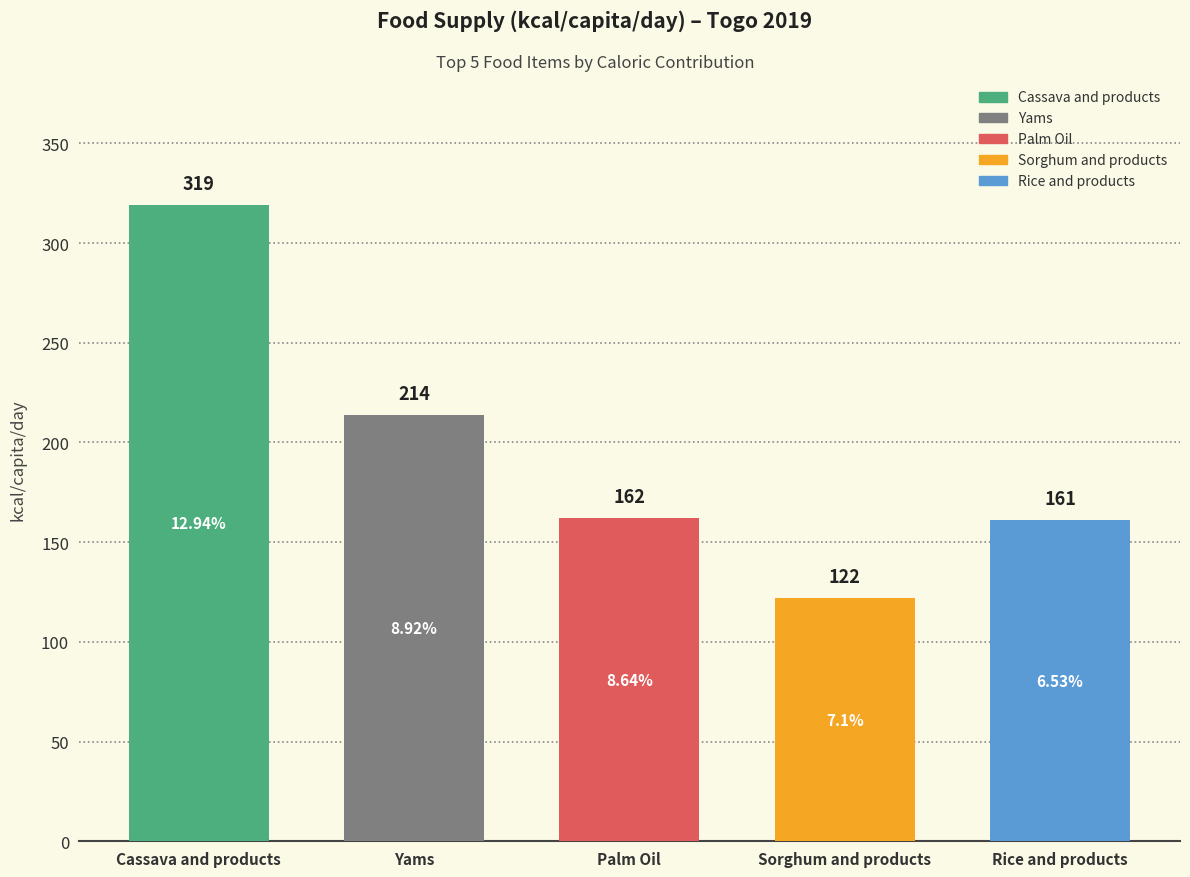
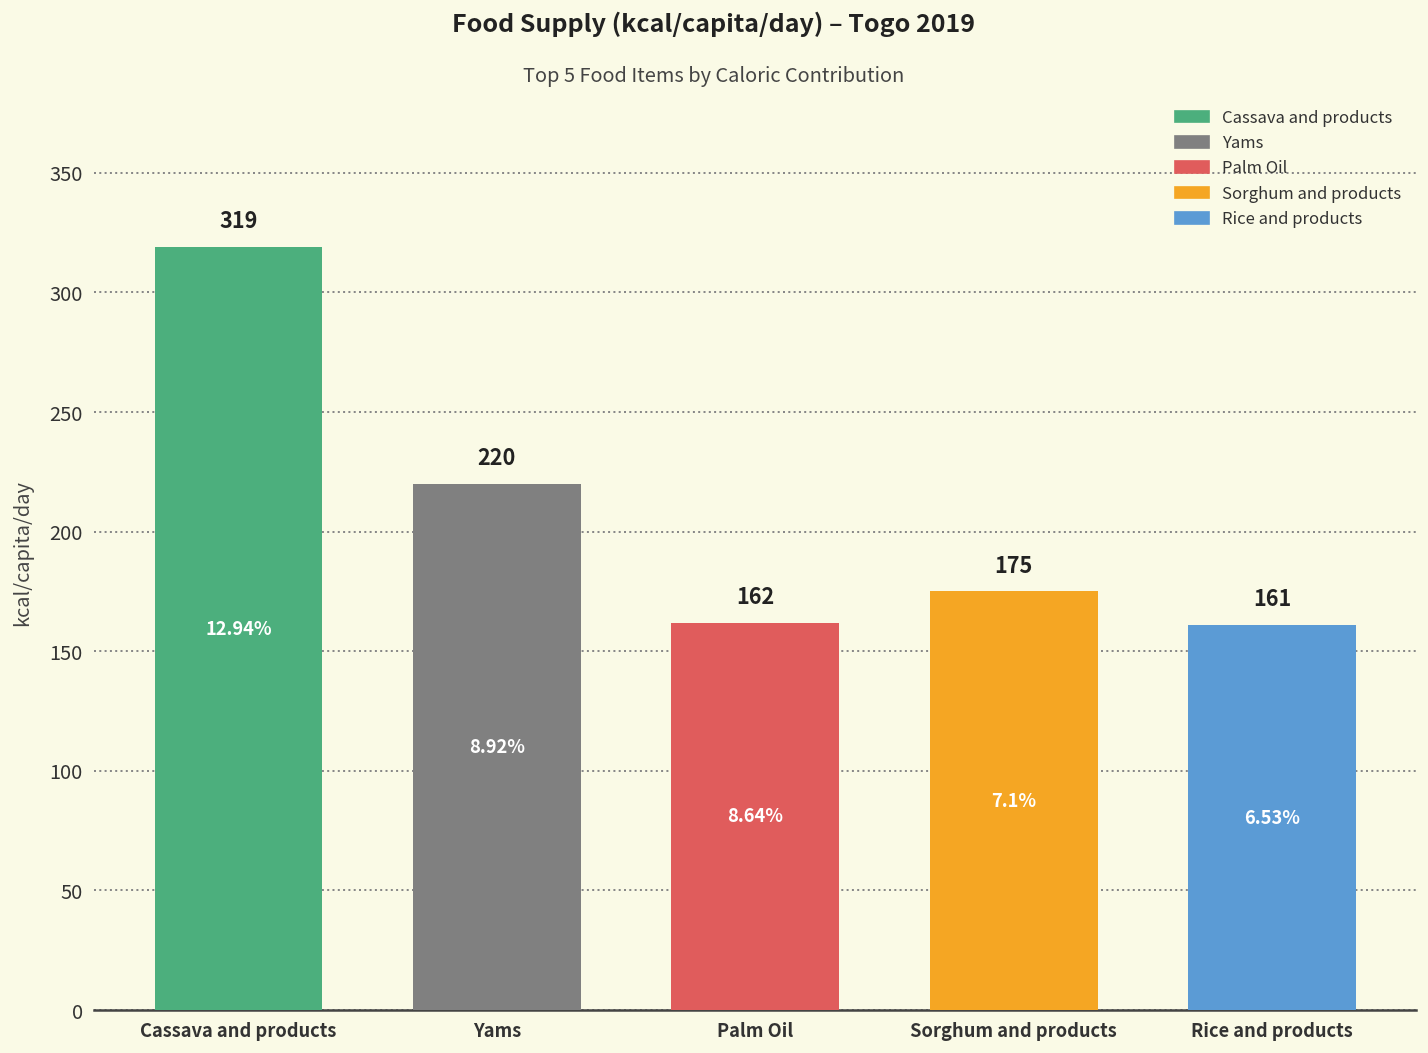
  {
    "Cassava and products": 319,
-   "Yams": 214,
+   "Yams": 220,
    "Palm Oil": 162,
-   "Sorghum and products": 122,
+   "Sorghum and products": 175,
    "Rice and products": 161
  }
